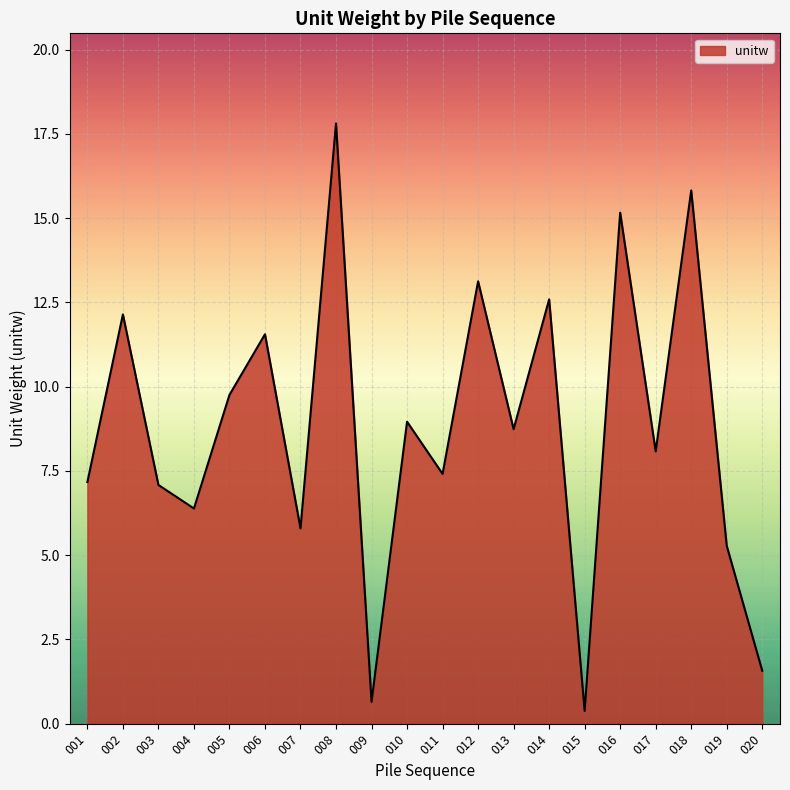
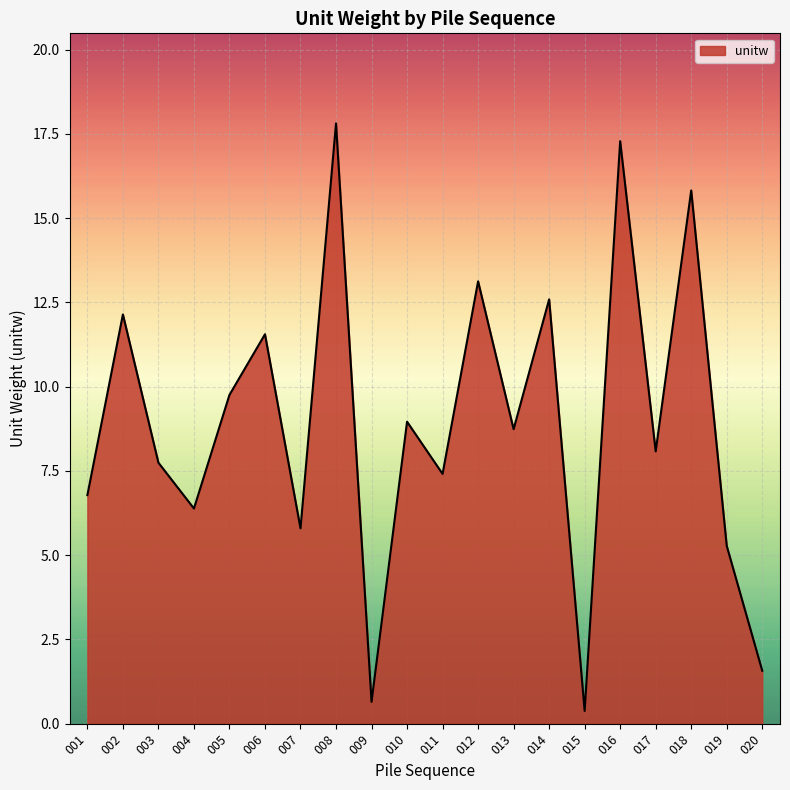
  {
-   "001": 7.2,
+   "001": 6.8,
    "002": 12.1,
-   "003": 7.1,
+   "003": 7.7,
    "004": 6.4,
    "005": 9.8,
    "006": 11.6,
    "007": 5.8,
    "008": 17.8,
    "009": 0.6,
    "010": 9.0,
    "011": 7.4,
    "012": 13.1,
    "013": 8.7,
    "014": 12.6,
    "015": 0.4,
-   "016": 15.2,
+   "016": 17.3,
    "017": 8.1,
    "018": 15.8,
    "019": 5.3,
    "020": 1.6
  }
